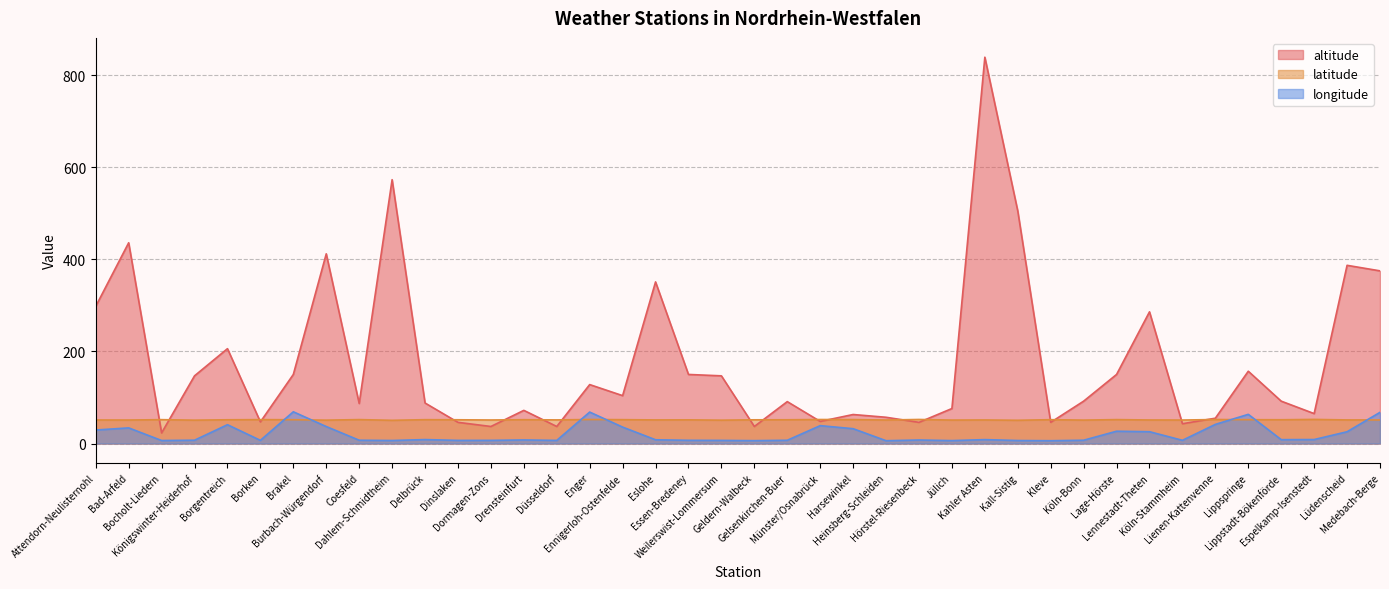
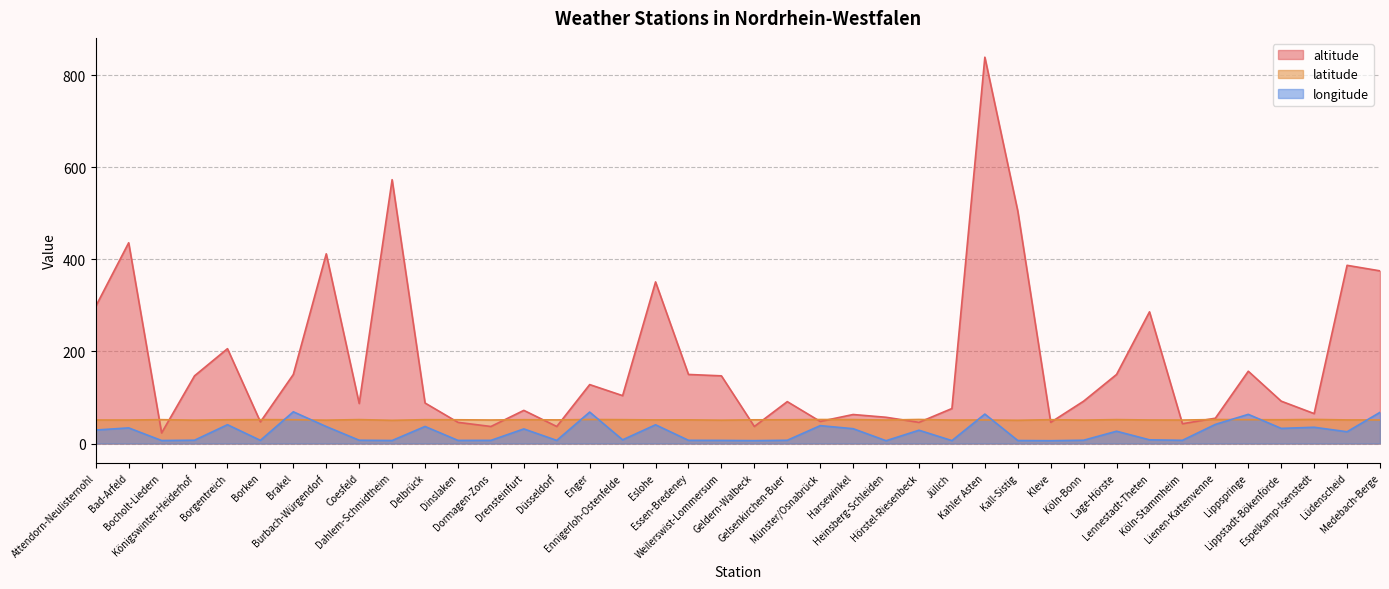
  {
    "longitude": {
      "Attendorn-Neulisternohl": 30,
      "Bad-Arfeld": 30,
      "Bocholt-Liedern": 10,
      "Königswinter-Heiderhof": 10,
      "Borgentreich": 40,
      "Borken": 10,
      "Brakel": 70,
      "Burbach-Würgendorf": 40,
      "Coesfeld": 10,
      "Dahlem-Schmidtheim": 10,
-     "Delbrück": 10,
+     "Delbrück": 40,
      "Dinslaken": 10,
      "Dormagen-Zons": 10,
-     "Drensteinfurt": 10,
+     "Drensteinfurt": 30,
      "Düsseldorf": 10,
      "Enger": 70,
-     "Ennigerloh-Ostenfelde": 40,
-     "Eslohe": 10,
+     "Ennigerloh-Ostenfelde": 10,
+     "Eslohe": 40,
      "Essen-Bredeney": 10,
      "Weilerswist-Lommersum": 10,
      "Geldern-Walbeck": 10,
      "Gelsenkirchen-Buer": 10,
      "Münster/Osnabrück": 40,
      "Harsewinkel": 30,
      "Heinsberg-Schleiden": 10,
-     "Hörstel-Riesenbeck": 10,
+     "Hörstel-Riesenbeck": 30,
      "Jülich": 10,
-     "Kahler Asten": 10,
+     "Kahler Asten": 60,
      "Kall-Sistig": 10,
      "Kleve": 10,
      "Köln-Bonn": 10,
      "Lage-Hörste": 30,
-     "Lennestadt-Theten": 30,
+     "Lennestadt-Theten": 10,
      "Köln-Stammheim": 10,
      "Lienen-Kattenvenne": 40,
      "Lippspringe": 60,
-     "Lippstadt-Bökenförde": 10,
-     "Espelkamp-Isenstedt": 10,
+     "Lippstadt-Bökenförde": 30,
+     "Espelkamp-Isenstedt": 40,
      "Lüdenscheid": 30,
      "Medebach-Berge": 70
    }
  }
